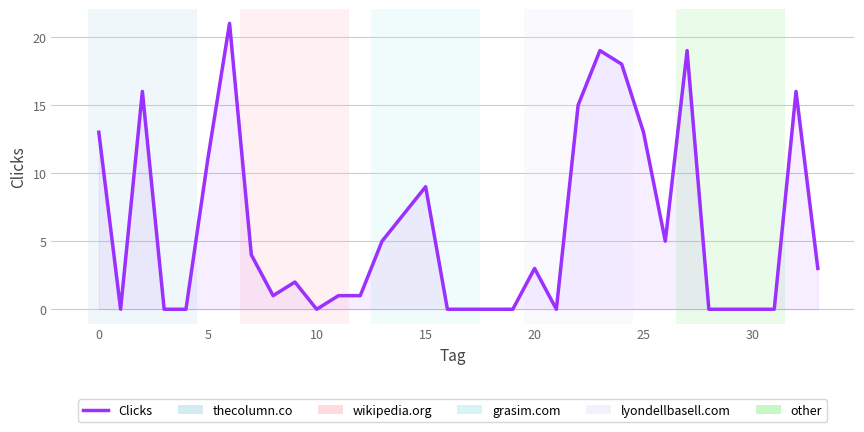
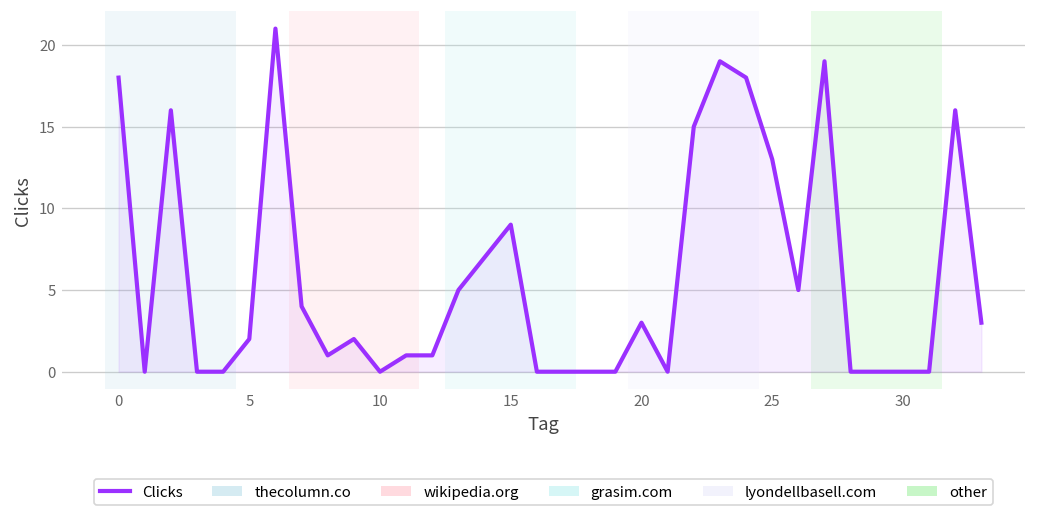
  {
-   "0": 13,
-   "5": 11,
+   "0": 18,
+   "5": 2,
    "10": 0,
    "15": 9,
    "20": 3,
    "25": 13,
    "30": 0
  }
